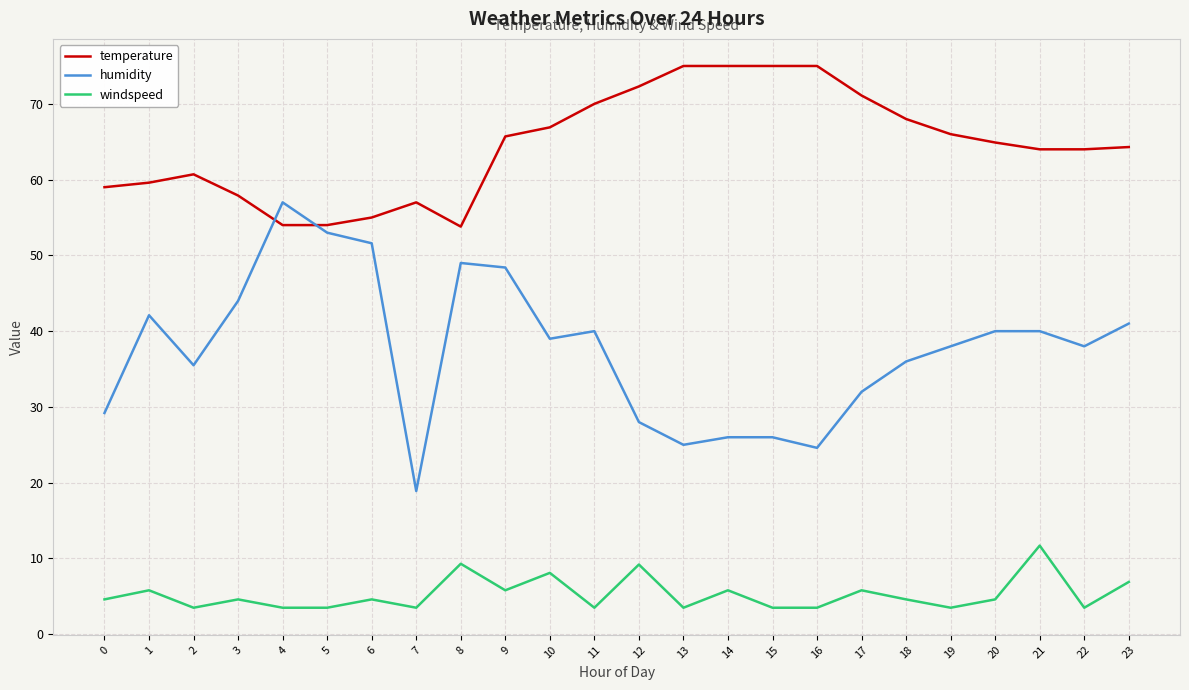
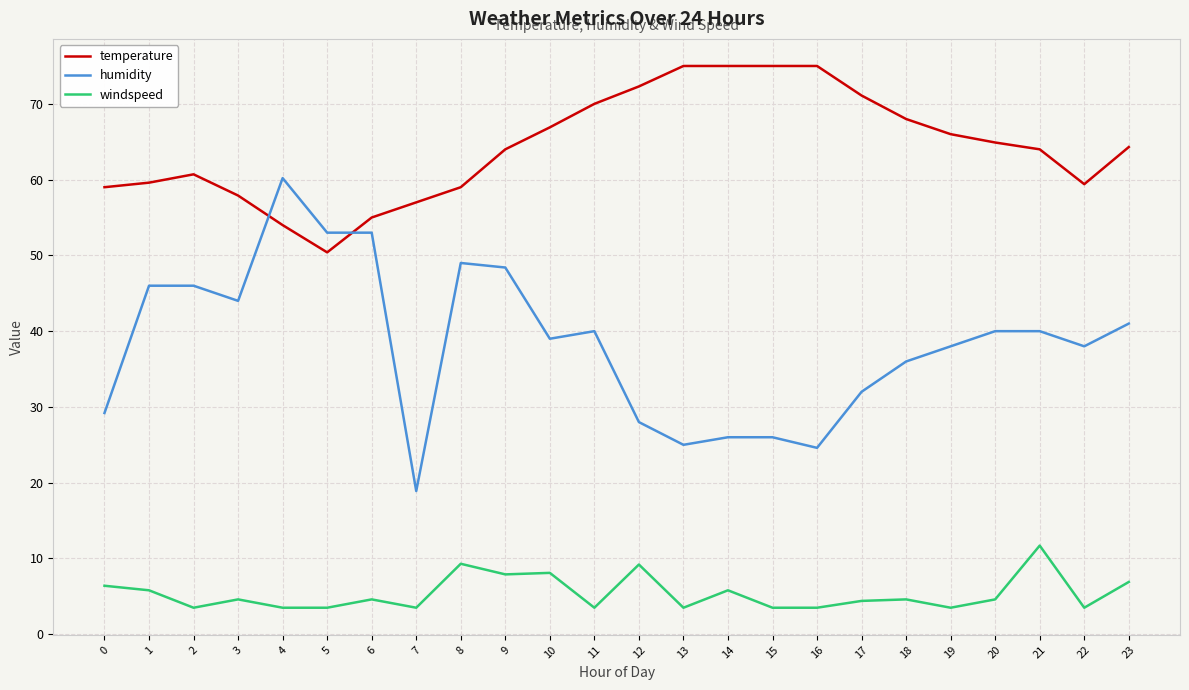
  {
    "temperature": {
      "0": 59,
      "1": 60,
      "2": 61,
      "3": 58,
      "4": 54,
-     "5": 54,
+     "5": 50,
      "6": 55,
      "7": 57,
-     "8": 54,
-     "9": 66,
+     "8": 59,
+     "9": 64,
      "10": 67,
      "11": 70,
      "12": 72,
      "13": 75,
      "14": 75,
      "15": 75,
      "16": 75,
      "17": 71,
      "18": 68,
      "19": 66,
      "20": 65,
      "21": 64,
-     "22": 64,
+     "22": 59,
      "23": 64
    },
    "humidity": {
      "0": 29,
-     "1": 42,
-     "2": 36,
+     "1": 46,
+     "2": 46,
      "3": 44,
-     "4": 57,
+     "4": 60,
      "5": 53,
-     "6": 52,
+     "6": 53,
      "7": 19,
      "8": 49,
      "9": 48,
      "10": 39,
      "11": 40,
      "12": 28,
      "13": 25,
      "14": 26,
      "15": 26,
      "16": 25,
      "17": 32,
      "18": 36,
      "19": 38,
      "20": 40,
      "21": 40,
      "22": 38,
      "23": 41
    },
    "windspeed": {
-     "0": 5,
+     "0": 6,
      "1": 6,
      "2": 4,
      "3": 5,
      "4": 4,
      "5": 4,
      "6": 5,
      "7": 4,
      "8": 9,
-     "9": 6,
+     "9": 8,
      "10": 8,
      "11": 4,
      "12": 9,
      "13": 4,
      "14": 6,
      "15": 4,
      "16": 4,
-     "17": 6,
+     "17": 4,
      "18": 5,
      "19": 4,
      "20": 5,
      "21": 12,
      "22": 4,
      "23": 7
    }
  }
